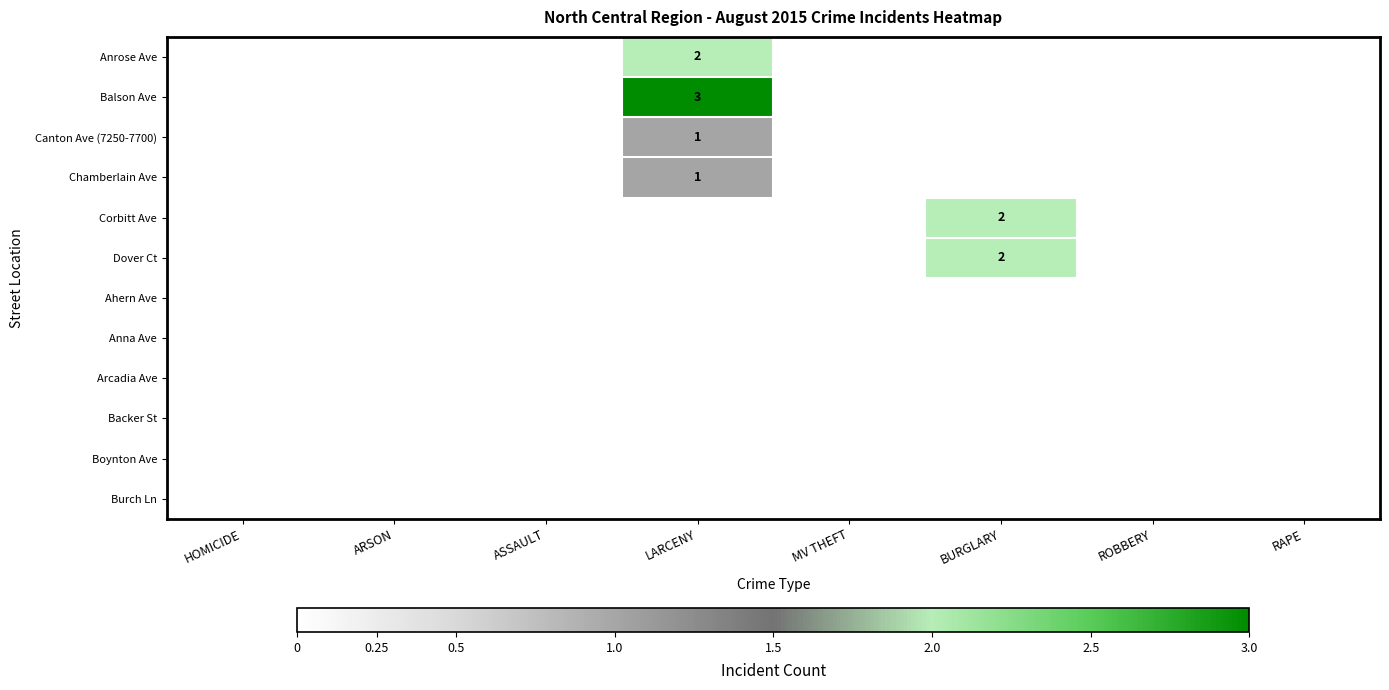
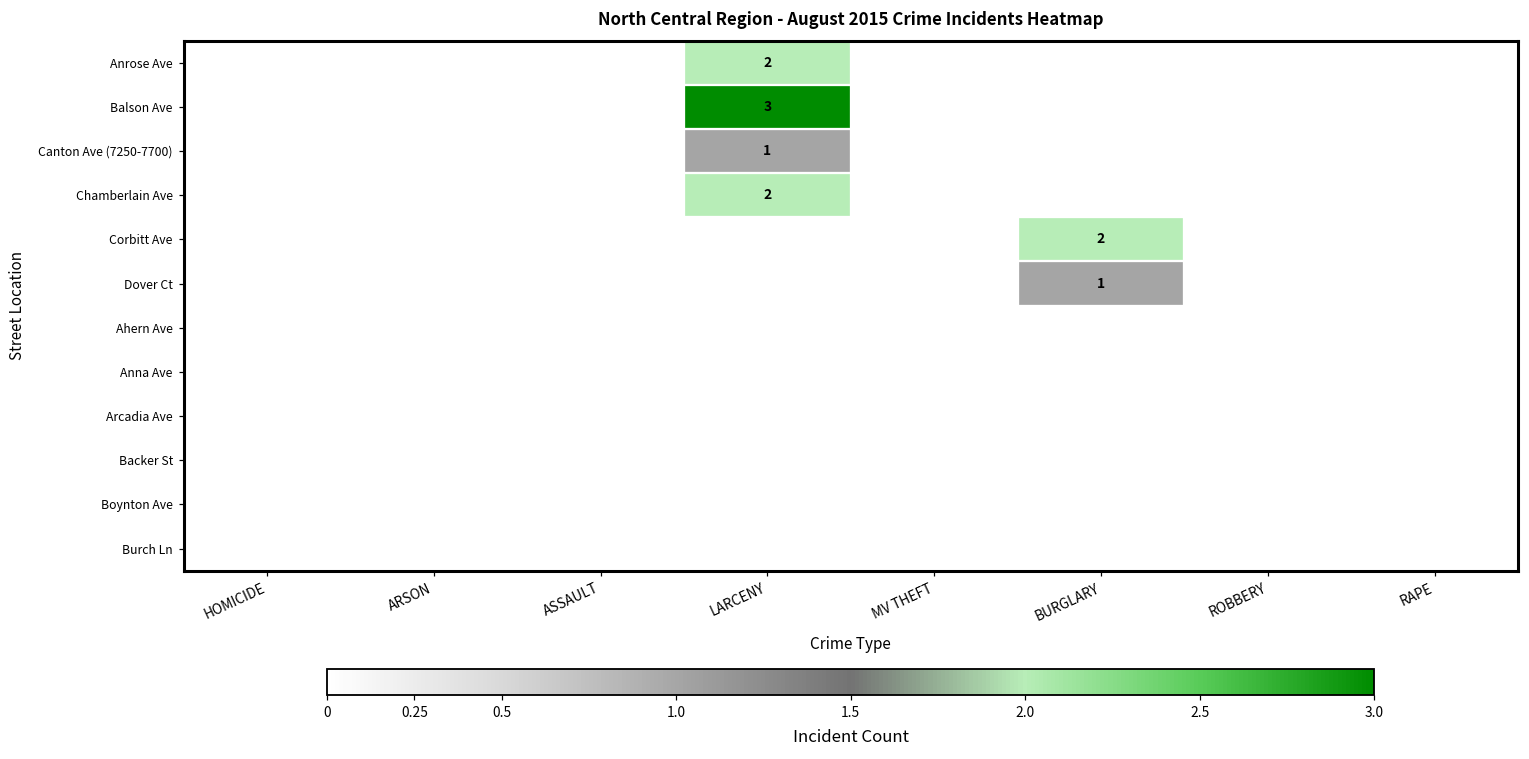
  {
    "Anrose Ave": {
      "LARCENY": 2
    },
    "Balson Ave": {
      "LARCENY": 3
    },
    "Canton Ave (7250-7700)": {
      "LARCENY": 1
    },
    "Chamberlain Ave": {
-     "LARCENY": 1
+     "LARCENY": 2
    },
    "Corbitt Ave": {
      "BURGLARY": 2
    },
    "Dover Ct": {
-     "BURGLARY": 2
+     "BURGLARY": 1
    }
  }
